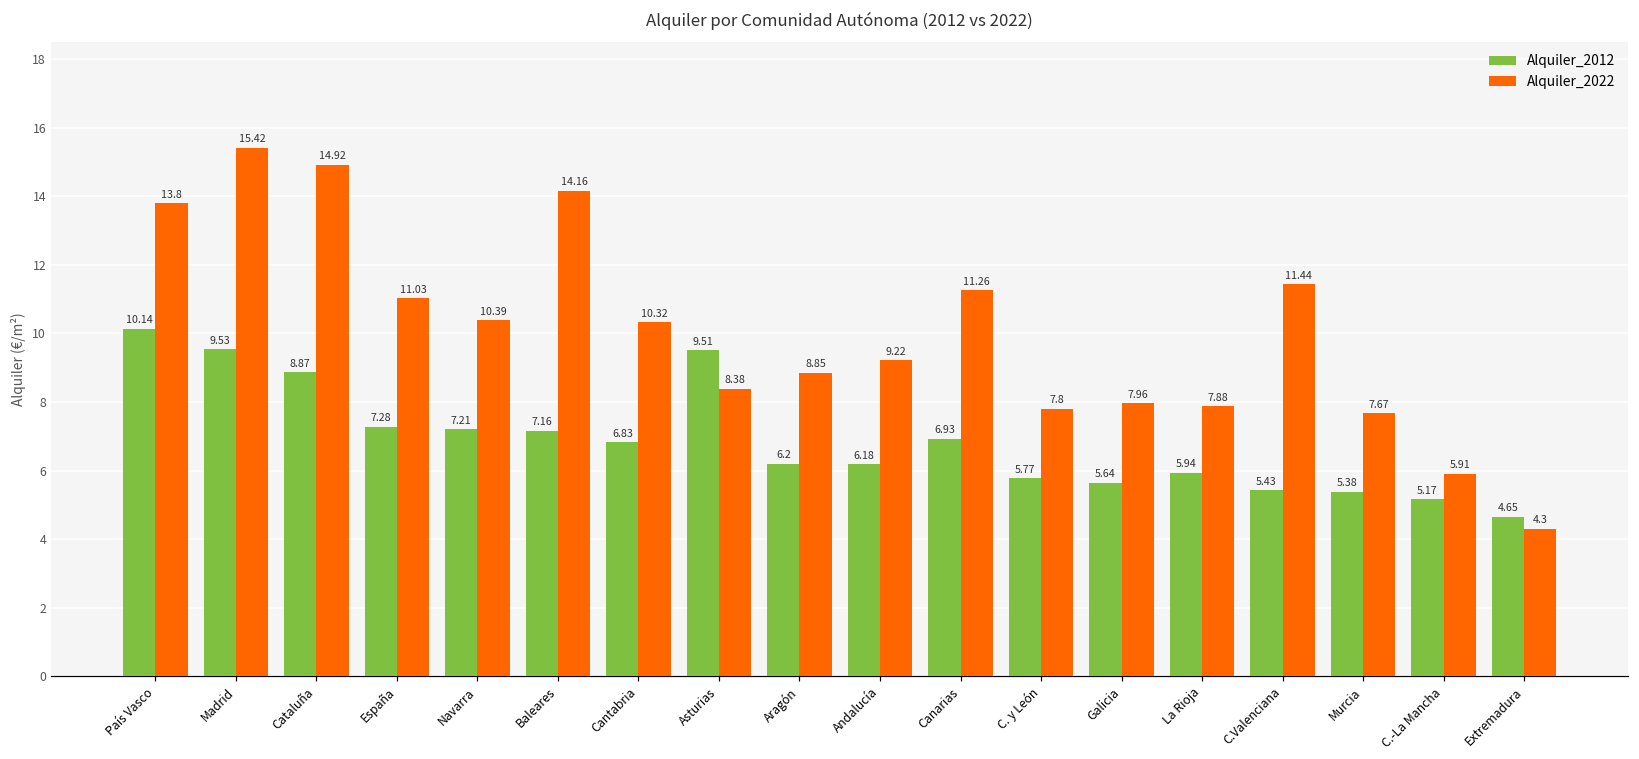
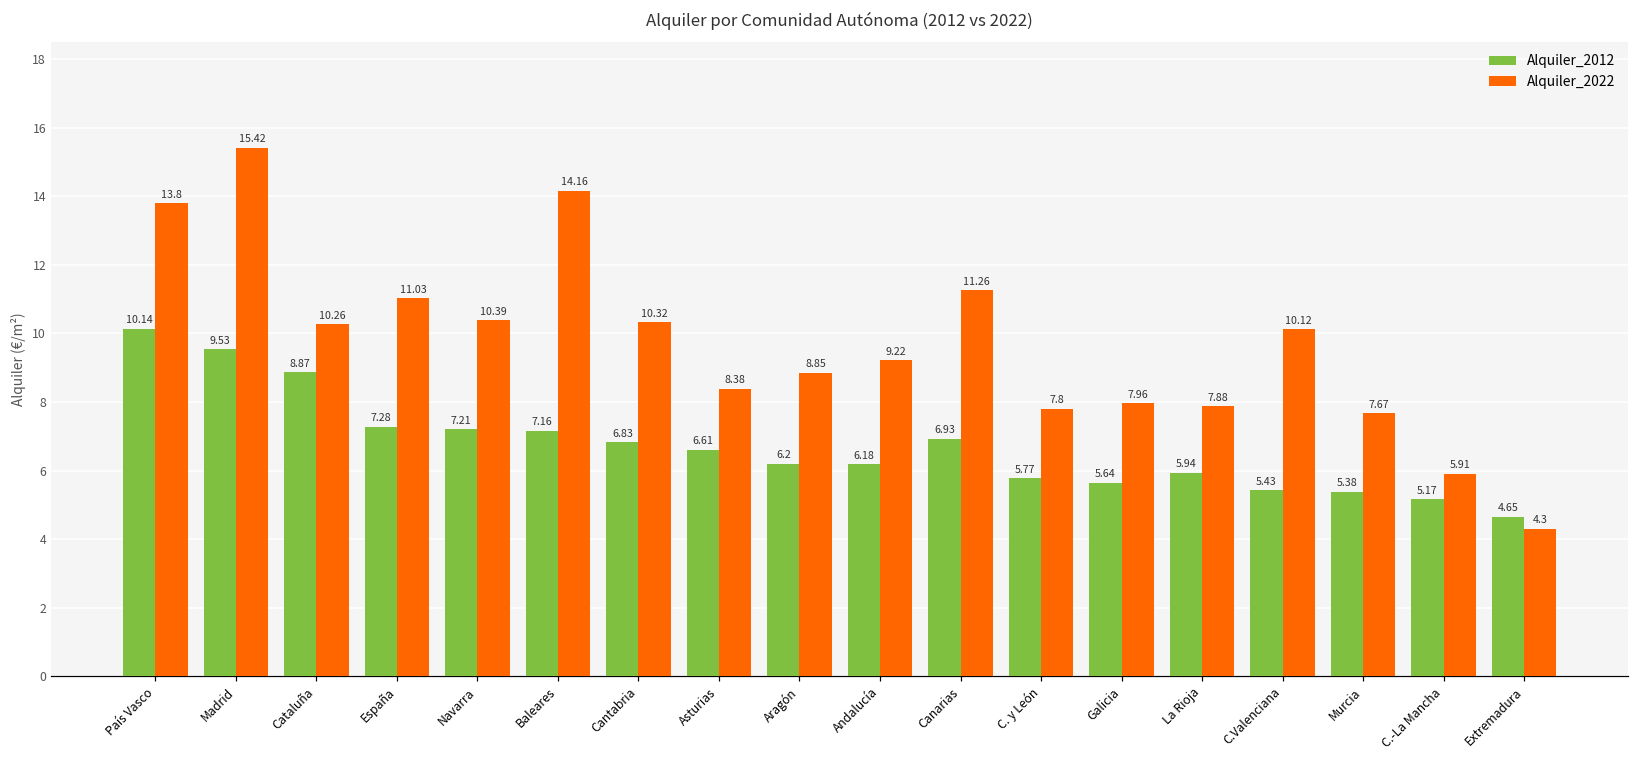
  {
    "Alquiler_2012": {
      "País Vasco": 10.14,
      "Madrid": 9.53,
      "Cataluña": 8.87,
      "España": 7.28,
      "Navarra": 7.21,
      "Baleares": 7.16,
      "Cantabria": 6.83,
-     "Asturias": 9.51,
+     "Asturias": 6.61,
      "Aragón": 6.2,
      "Andalucía": 6.18,
      "Canarias": 6.93,
      "C. y León": 5.77,
      "Galicia": 5.64,
      "La Rioja": 5.94,
      "C.Valenciana": 5.43,
      "Murcia": 5.38,
      "C.-La Mancha": 5.17,
      "Extremadura": 4.65
    },
    "Alquiler_2022": {
      "País Vasco": 13.8,
      "Madrid": 15.42,
-     "Cataluña": 14.92,
+     "Cataluña": 10.26,
      "España": 11.03,
      "Navarra": 10.39,
      "Baleares": 14.16,
      "Cantabria": 10.32,
      "Asturias": 8.38,
      "Aragón": 8.85,
      "Andalucía": 9.22,
      "Canarias": 11.26,
      "C. y León": 7.8,
      "Galicia": 7.96,
      "La Rioja": 7.88,
-     "C.Valenciana": 11.44,
+     "C.Valenciana": 10.12,
      "Murcia": 7.67,
      "C.-La Mancha": 5.91,
      "Extremadura": 4.3
    }
  }
